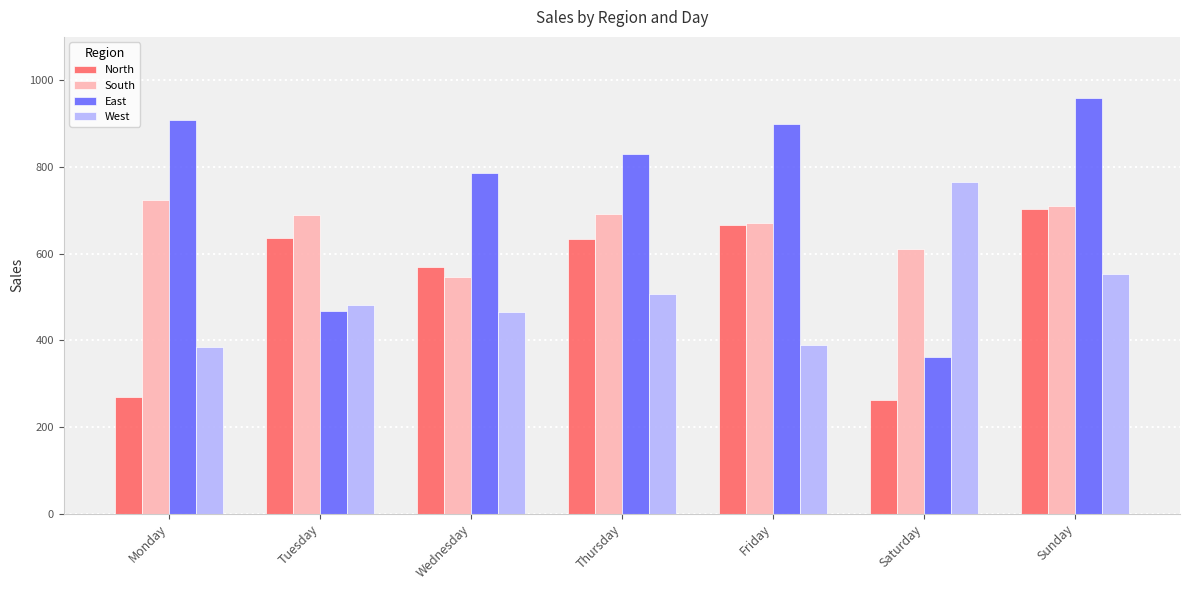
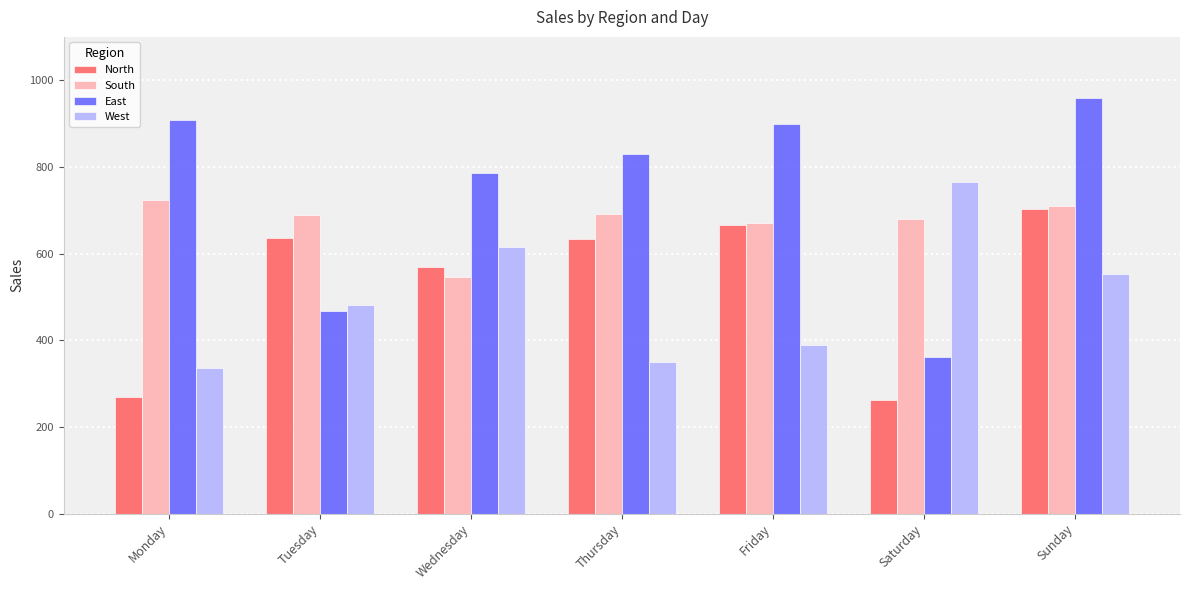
  {
    "North": {
      "Monday": 270,
      "Tuesday": 640,
      "Wednesday": 570,
      "Thursday": 630,
      "Friday": 670,
      "Saturday": 260,
      "Sunday": 700
    },
    "South": {
      "Monday": 720,
      "Tuesday": 690,
      "Wednesday": 550,
      "Thursday": 690,
      "Friday": 670,
-     "Saturday": 610,
+     "Saturday": 680,
      "Sunday": 710
    },
    "East": {
      "Monday": 910,
      "Tuesday": 470,
      "Wednesday": 790,
      "Thursday": 830,
      "Friday": 900,
      "Saturday": 360,
      "Sunday": 960
    },
    "West": {
-     "Monday": 390,
+     "Monday": 340,
      "Tuesday": 480,
-     "Wednesday": 460,
-     "Thursday": 510,
+     "Wednesday": 620,
+     "Thursday": 350,
      "Friday": 390,
      "Saturday": 770,
      "Sunday": 550
    }
  }
